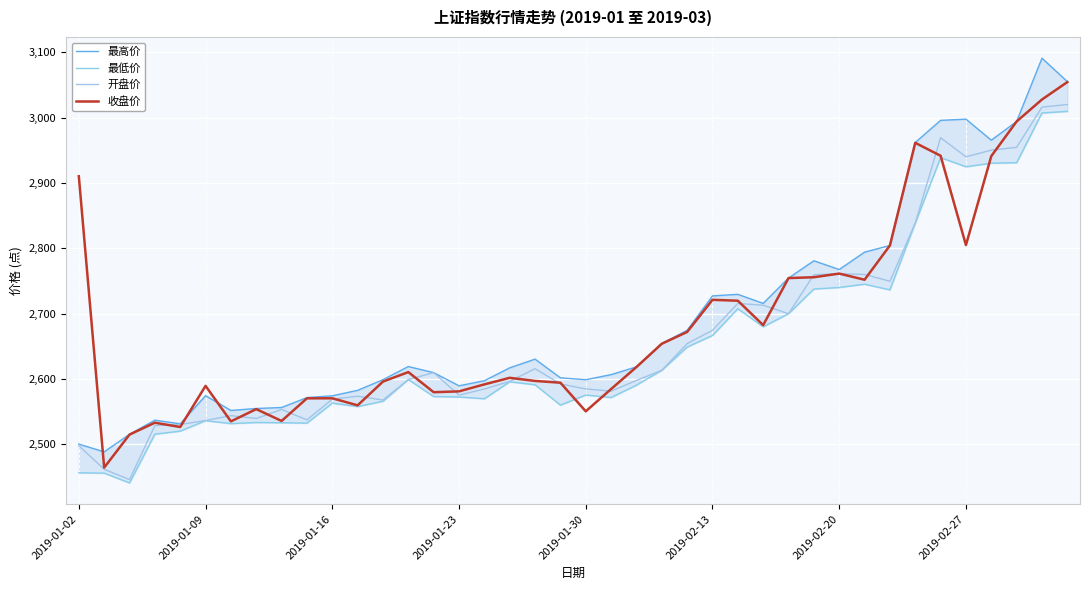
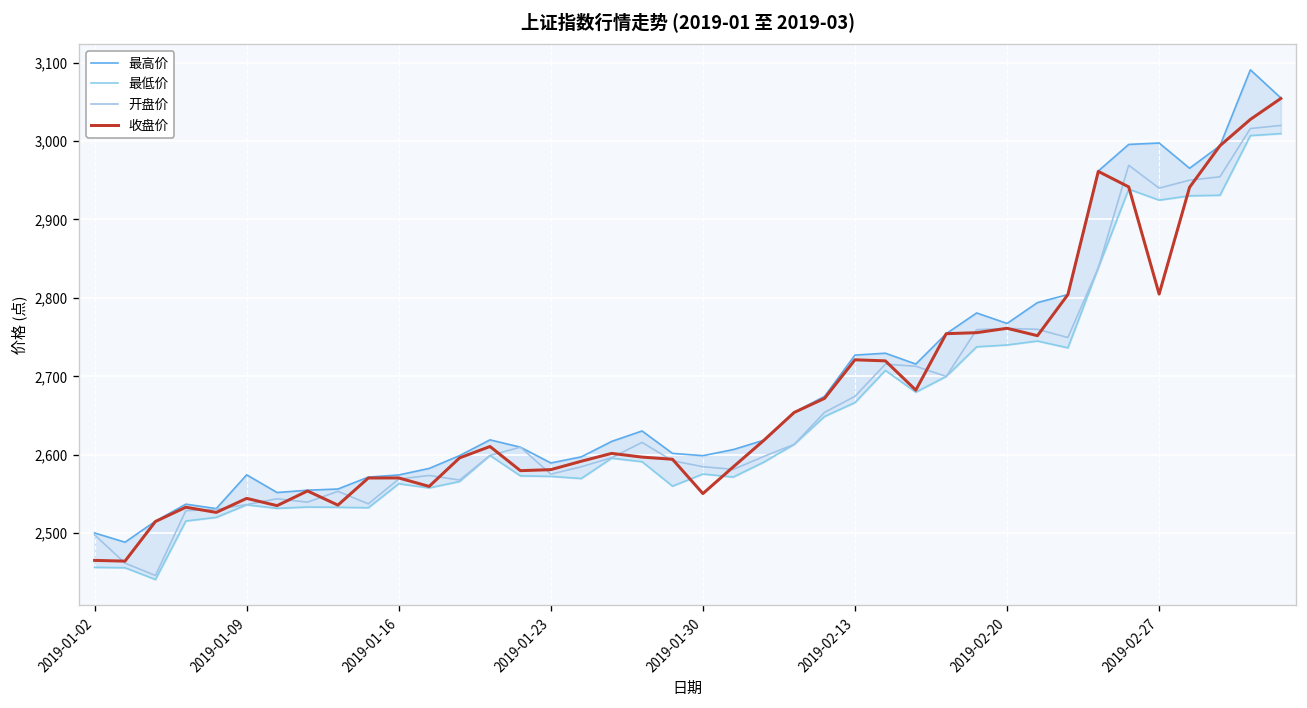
  {
    "收盘价": {
-     "2019-01-02": "2,910",
-     "2019-01-09": "2,590",
+     "2019-01-02": "2,470",
+     "2019-01-09": "2,540",
      "2019-01-23": "2,580",
      "2019-01-30": "2,550",
      "2019-02-13": "2,720",
      "2019-02-27": "2,800"
    }
  }
